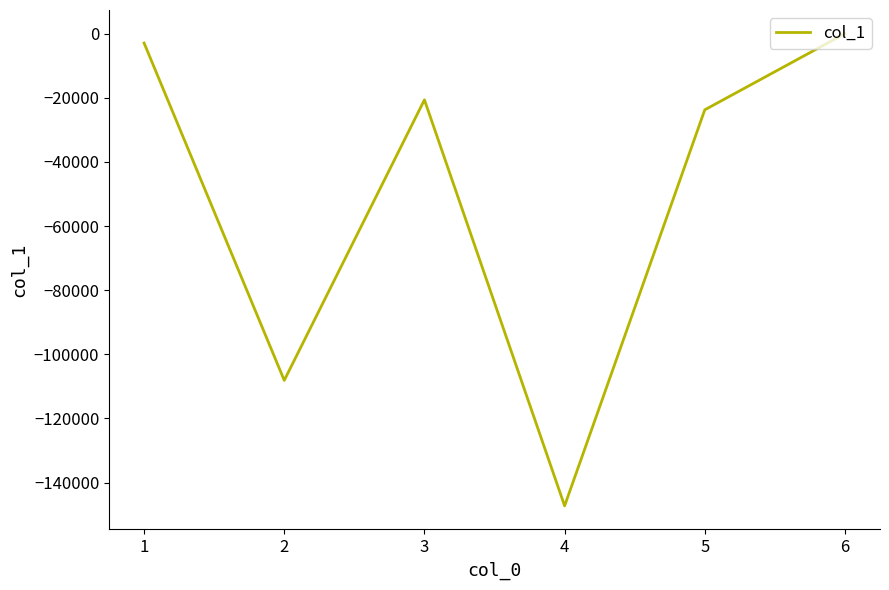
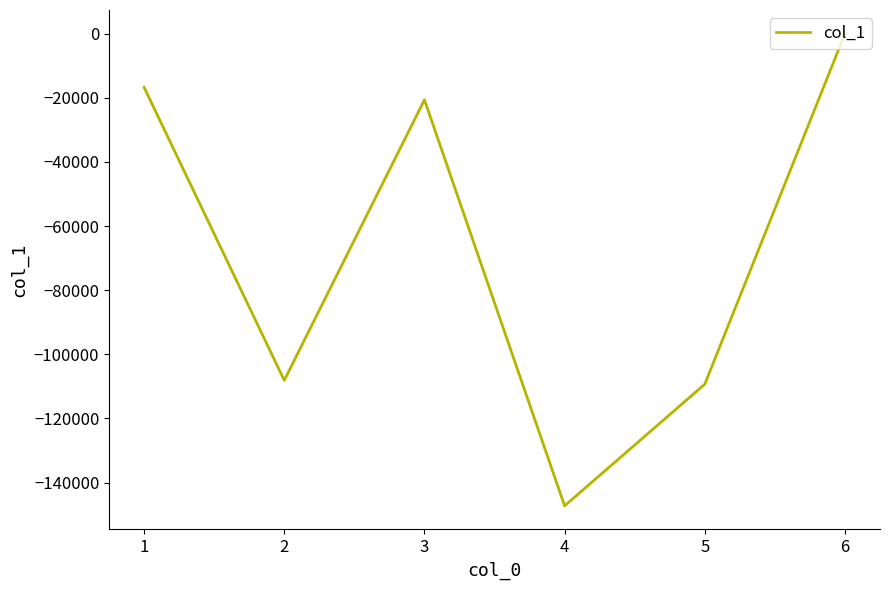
  {
-   "1": -3000,
+   "1": -17000,
    "2": -108000,
    "3": -21000,
    "4": -147000,
-   "5": -24000
+   "5": -109000
  }
